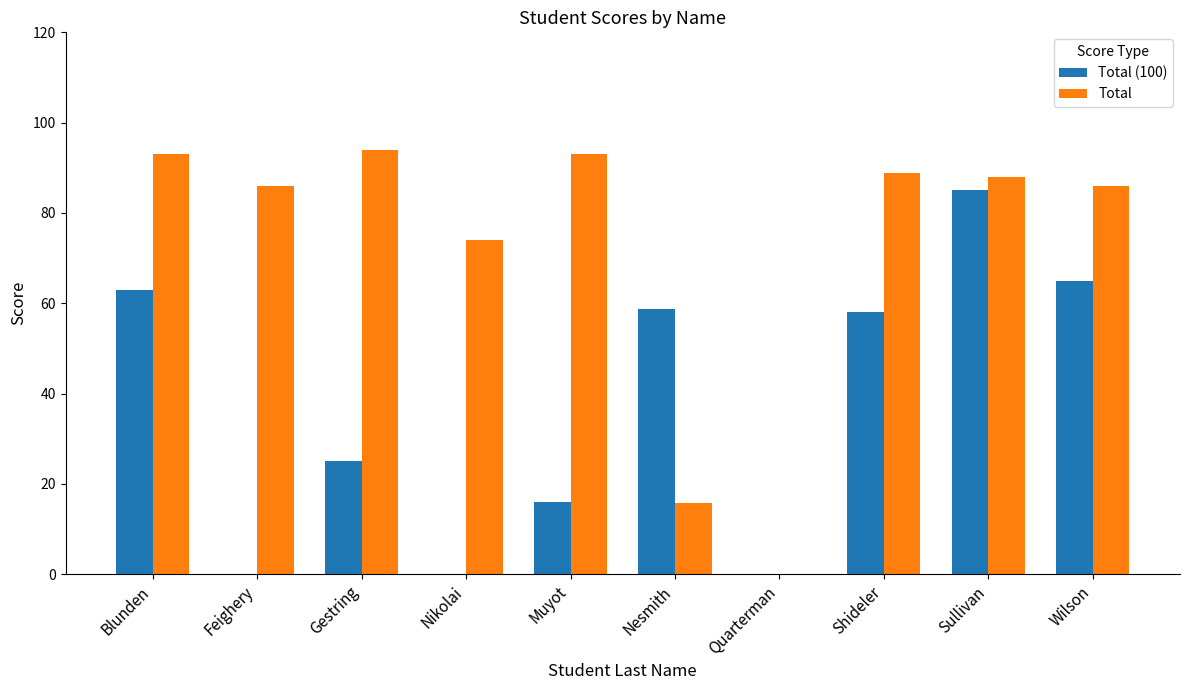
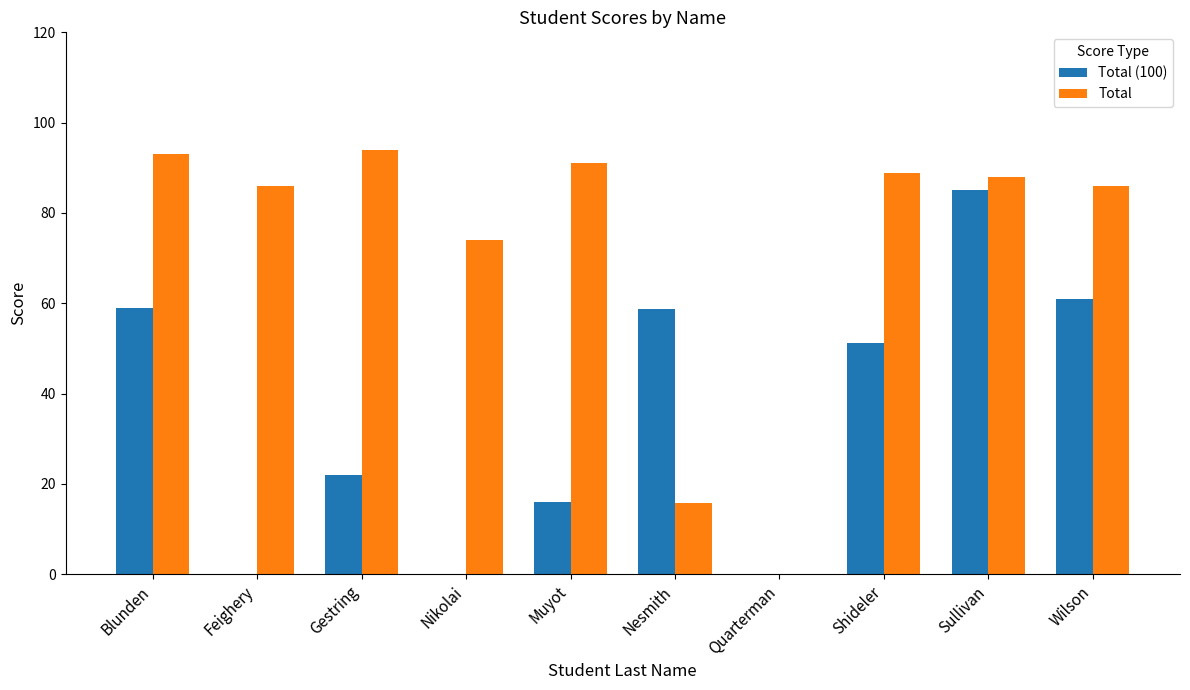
  {
    "Total (100)": {
-     "Blunden": 63,
+     "Blunden": 59,
      "Feighery": 0,
-     "Gestring": 25,
+     "Gestring": 22,
      "Nikolai": 0,
      "Muyot": 16,
      "Nesmith": 59,
      "Quarterman": 0,
-     "Shideler": 58,
+     "Shideler": 51,
      "Sullivan": 85,
-     "Wilson": 65
+     "Wilson": 61
    },
    "Total": {
      "Blunden": 93,
      "Feighery": 86,
      "Gestring": 94,
      "Nikolai": 74,
-     "Muyot": 93,
+     "Muyot": 91,
      "Nesmith": 16,
      "Quarterman": 0,
      "Shideler": 89,
      "Sullivan": 88,
      "Wilson": 86
    }
  }
